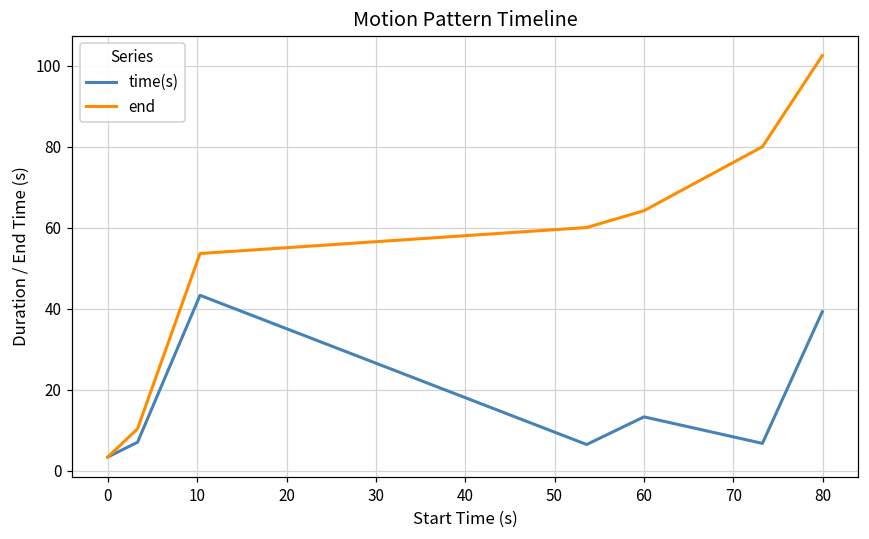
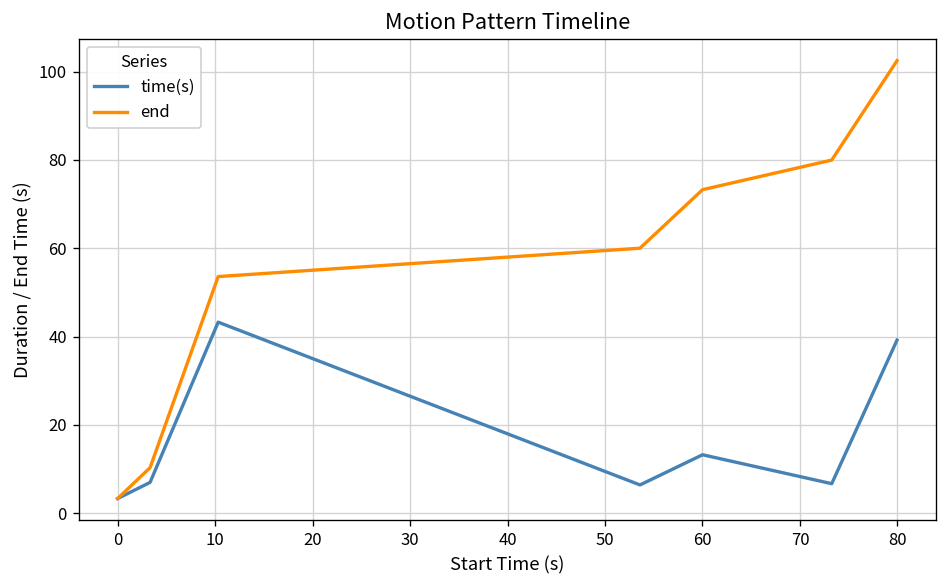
  {
    "time(s)": {
      "60": 13,
      "80": 39
    },
    "end": {
-     "60": 64,
+     "60": 73,
      "80": 102
    }
  }
